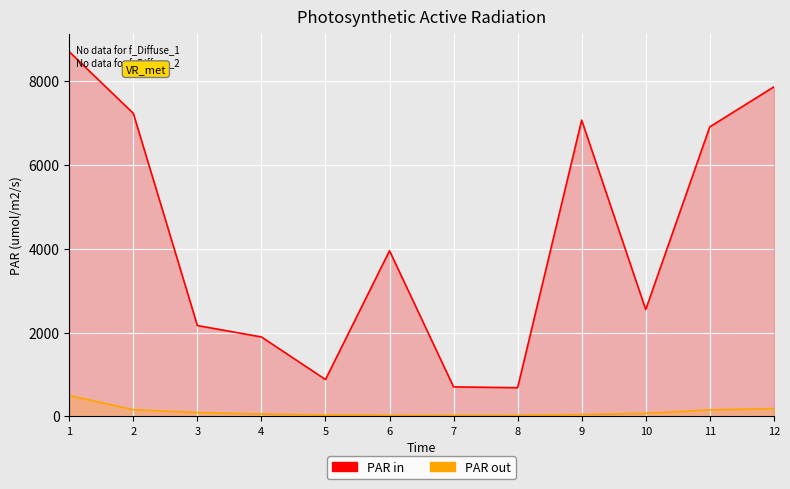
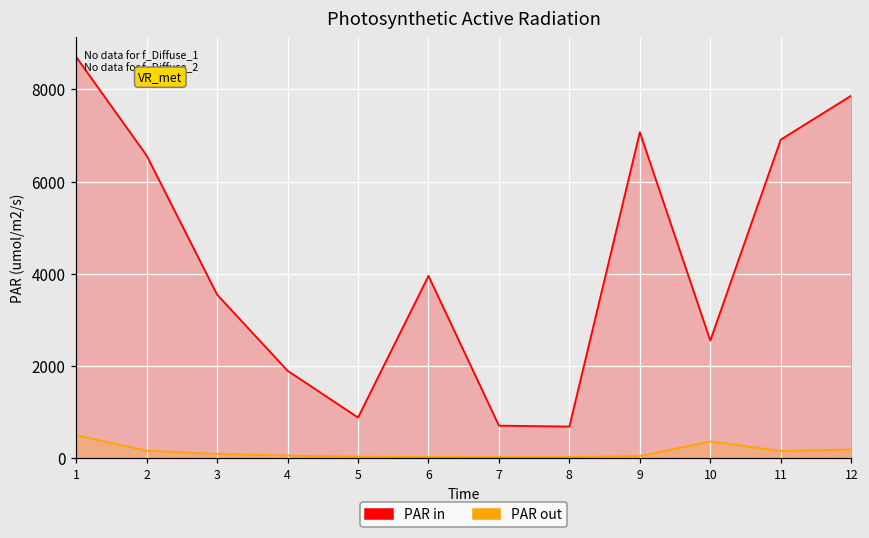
  {
    "PAR in": {
-     "2": 7200,
-     "3": 2200,
+     "2": 6600,
+     "3": 3500,
      "4": 1900,
      "5": 900,
      "6": 4000,
      "7": 700,
      "8": 700,
      "9": 7100,
      "10": 2500,
      "11": 6900,
      "12": 7900
    },
    "PAR out": {
      "1": 500,
      "2": 200,
      "3": 100,
      "4": 100,
      "5": 0,
      "6": 0,
      "7": 0,
      "8": 0,
      "9": 0,
-     "10": 100,
+     "10": 400,
      "11": 200,
      "12": 200
    }
  }
